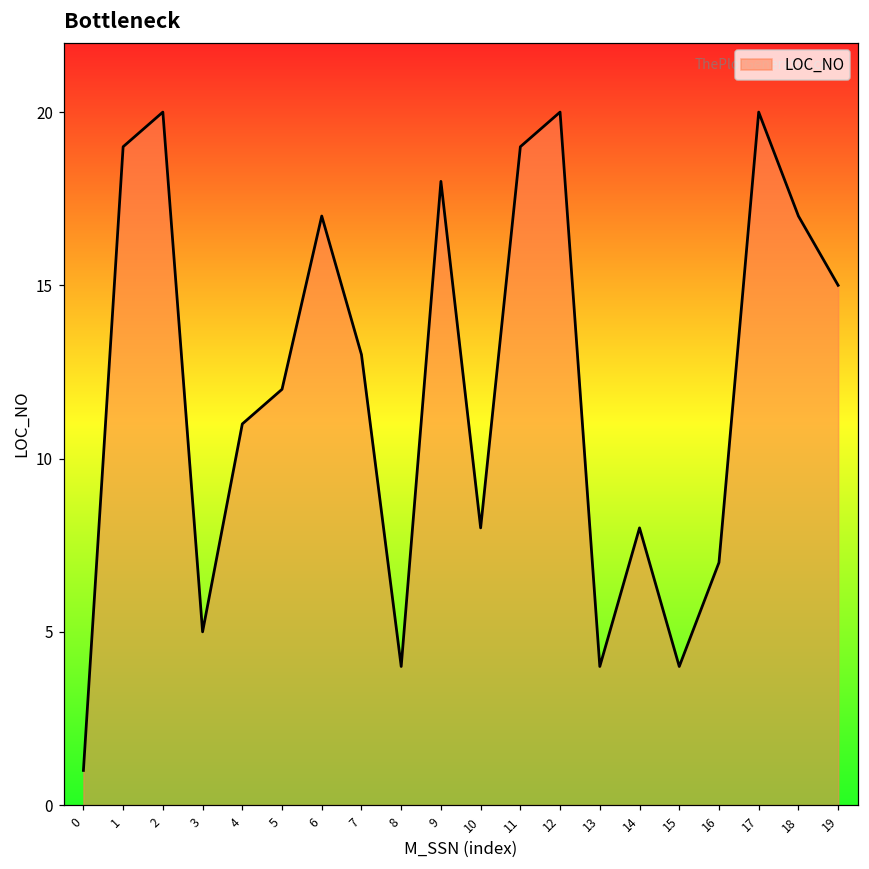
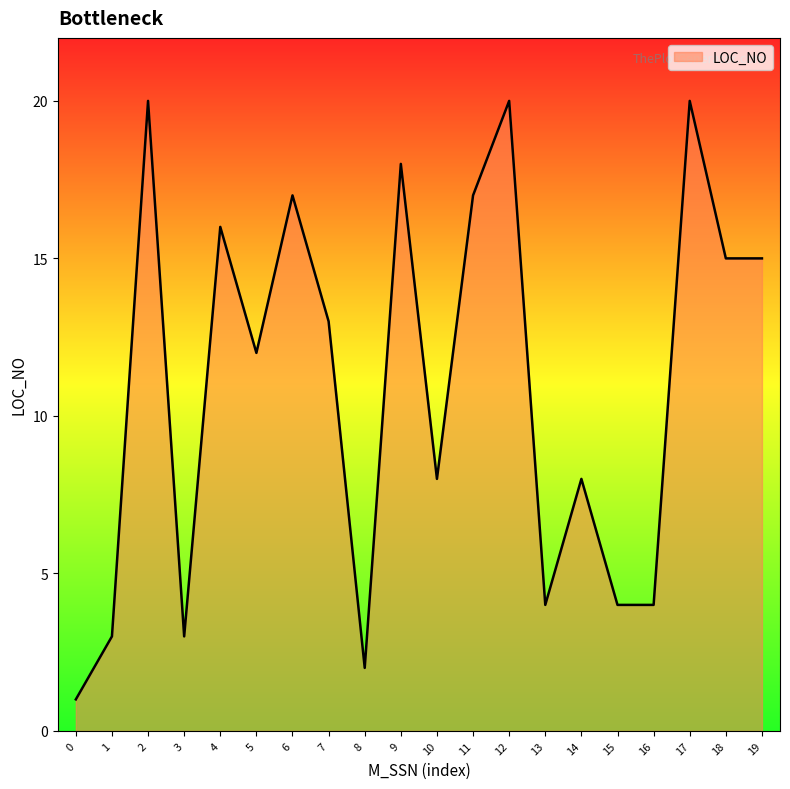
  {
    "0": 1,
-   "1": 19,
+   "1": 3,
    "2": 20,
-   "3": 5,
-   "4": 11,
+   "3": 3,
+   "4": 16,
    "5": 12,
    "6": 17,
    "7": 13,
-   "8": 4,
+   "8": 2,
    "9": 18,
    "10": 8,
-   "11": 19,
+   "11": 17,
    "12": 20,
    "13": 4,
    "14": 8,
    "15": 4,
-   "16": 7,
+   "16": 4,
    "17": 20,
-   "18": 17,
+   "18": 15,
    "19": 15
  }
